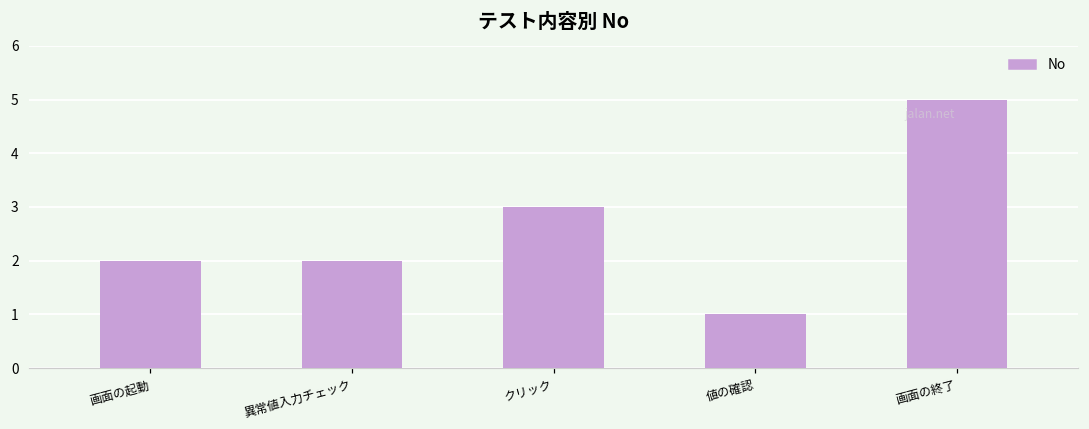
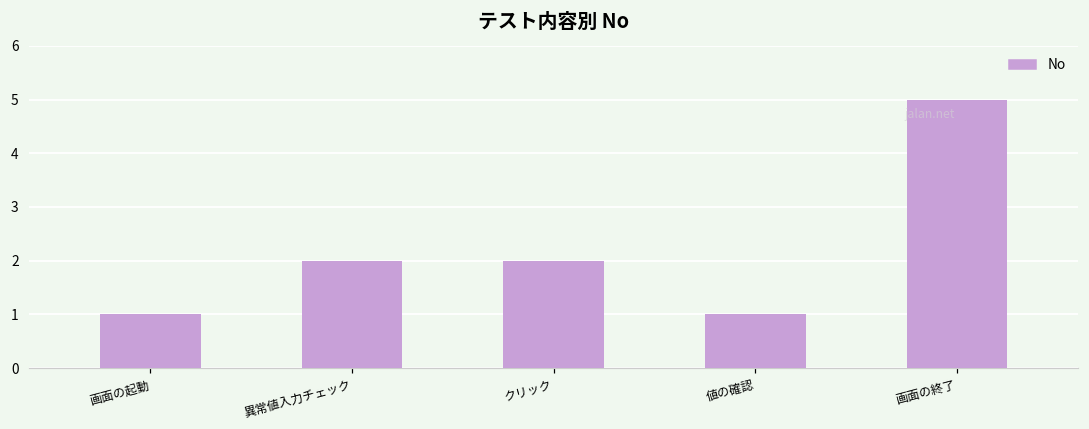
  {
-   "画面の起動": 2,
+   "画面の起動": 1,
    "異常値入力チェック": 2,
-   "クリック": 3,
+   "クリック": 2,
    "値の確認": 1,
    "画面の終了": 5
  }
